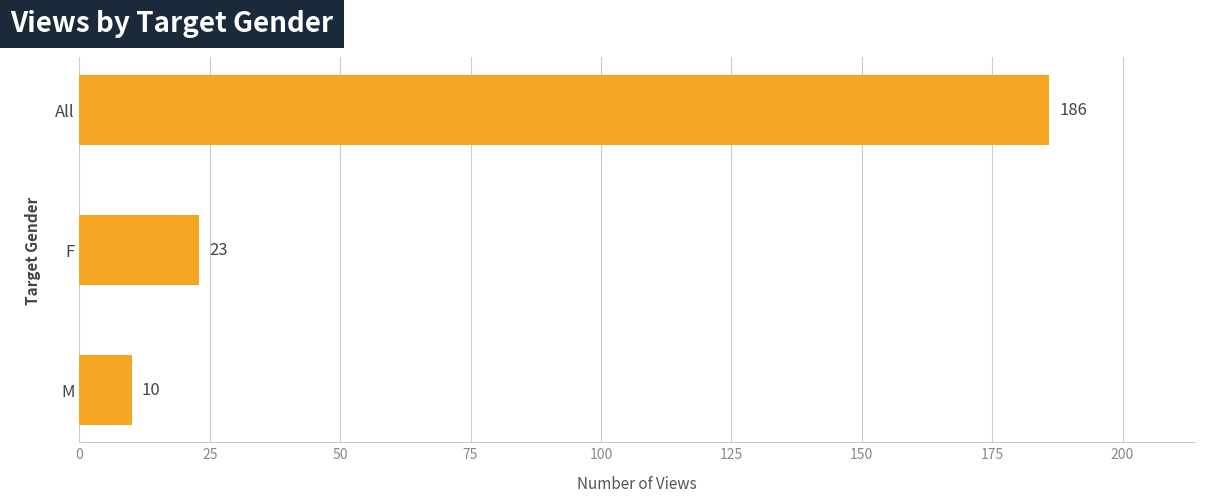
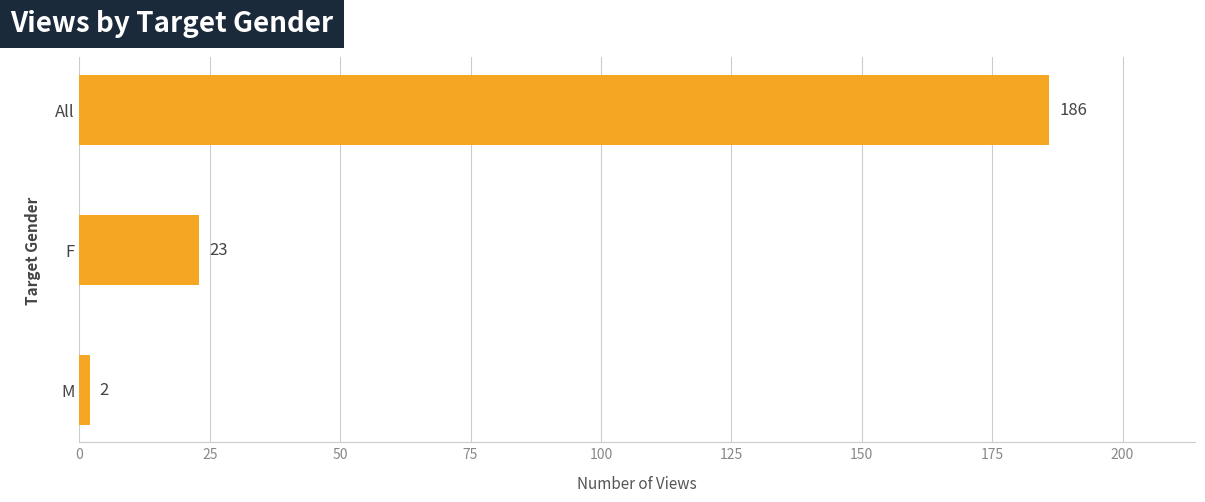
  {
    "All": 186,
    "F": 23,
-   "M": 10
+   "M": 2
  }
